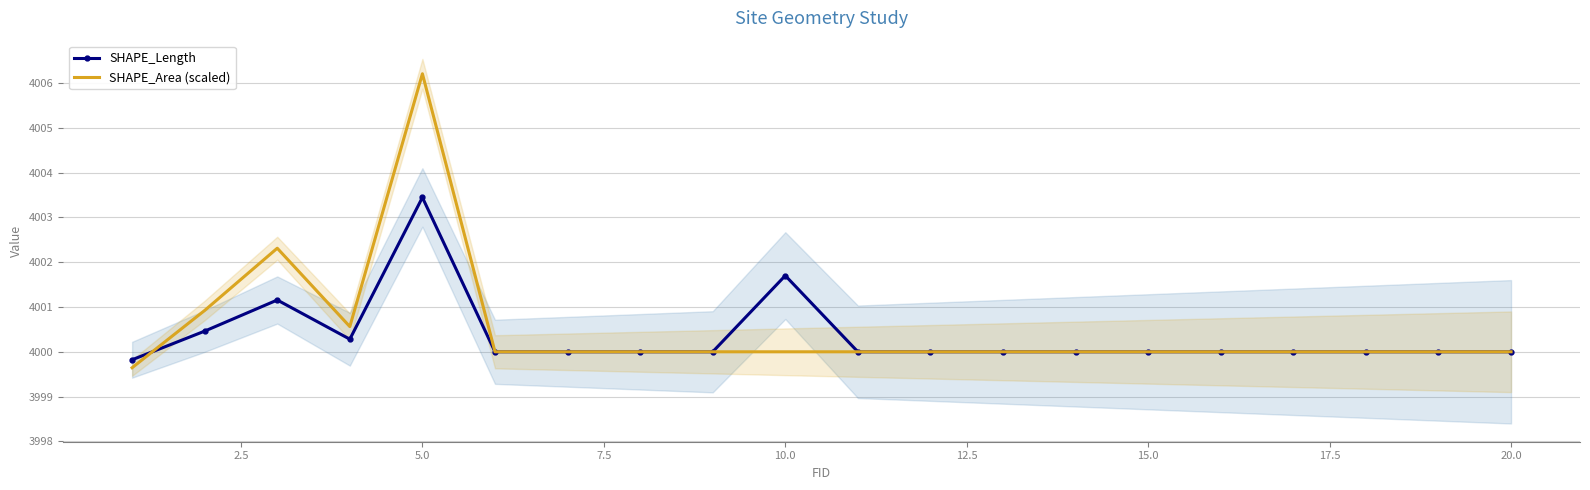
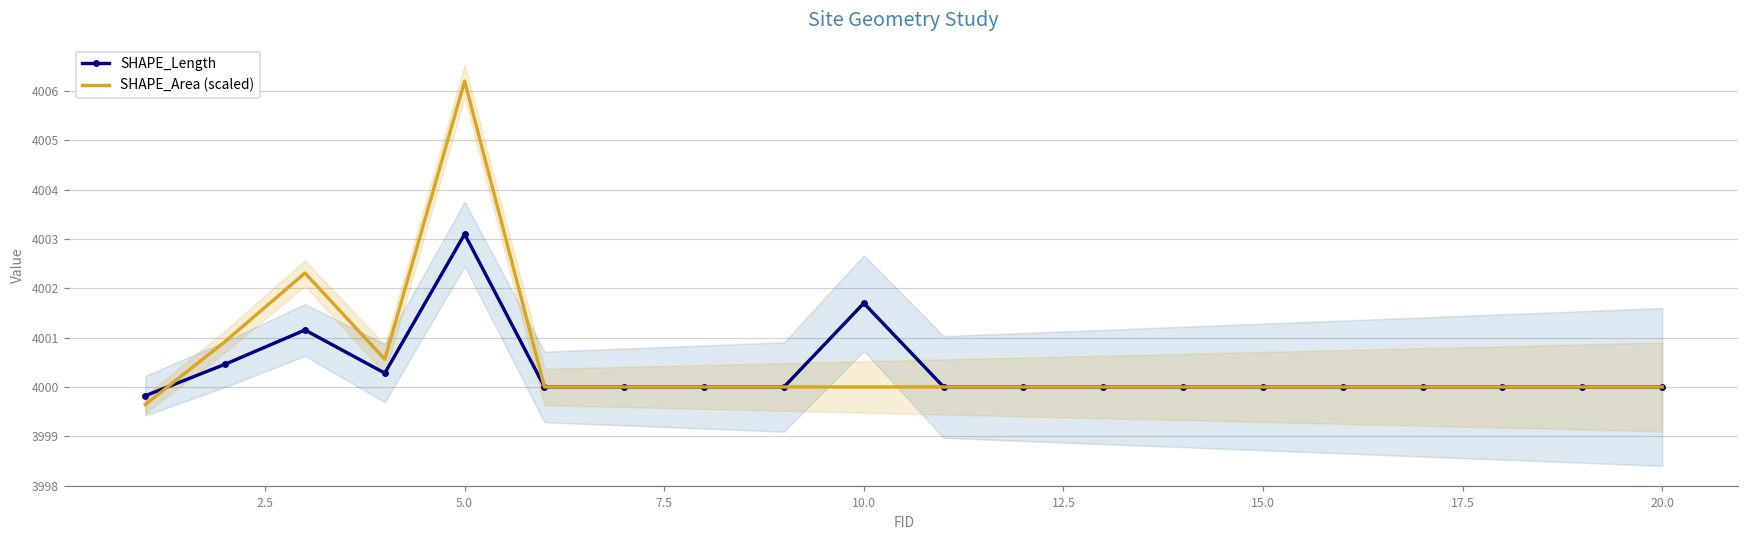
  {
    "SHAPE_Length": {
-     "5.0": 4003.4,
+     "5.0": 4003.1,
      "10.0": 4001.7
    }
  }
